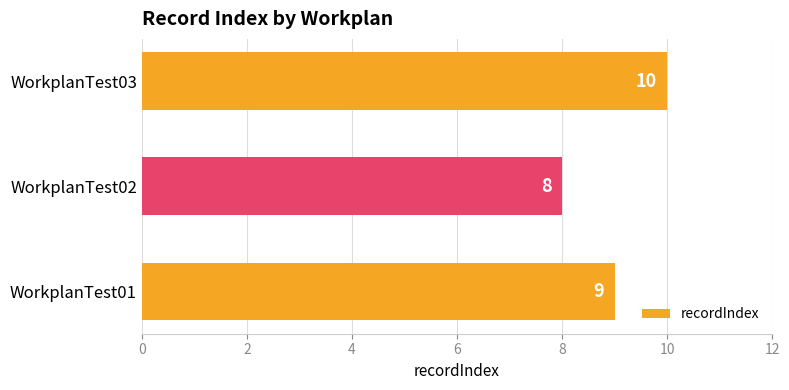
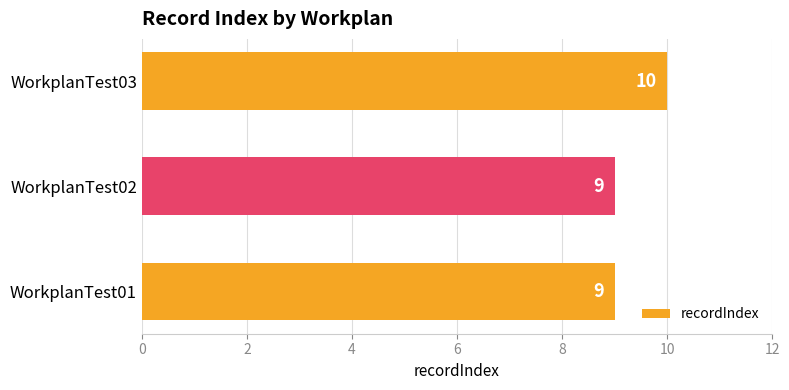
  {
    "WorkplanTest03": 10,
-   "WorkplanTest02": 8,
+   "WorkplanTest02": 9,
    "WorkplanTest01": 9
  }
